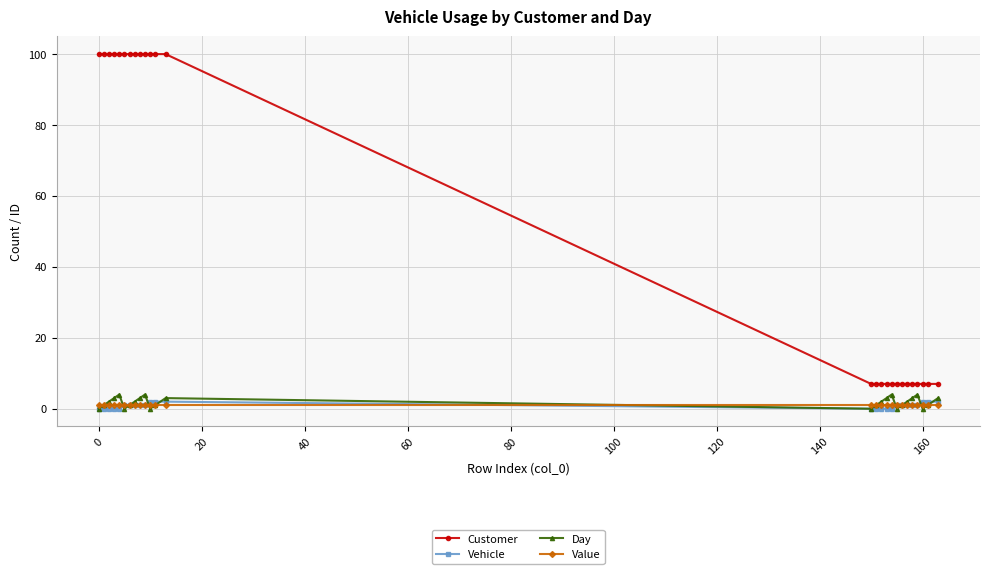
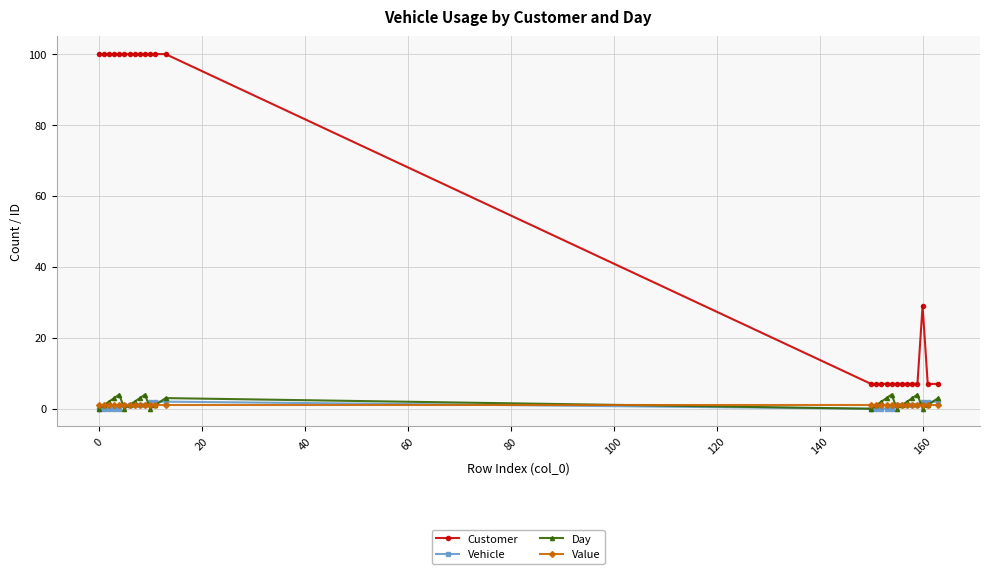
  {
    "Customer": {
      "0": 100,
-     "160": 7
+     "160": 29
    },
    "Vehicle": {
      "160": 2
    },
    "Day": {
      "160": 0
    },
    "Value": {
      "0": 1,
      "160": 1
    }
  }
